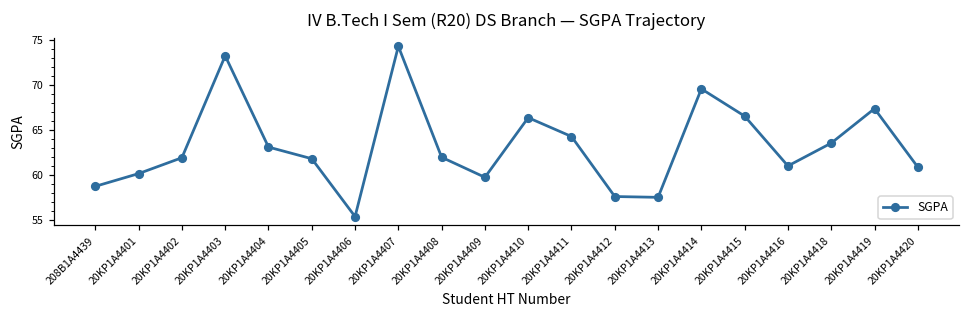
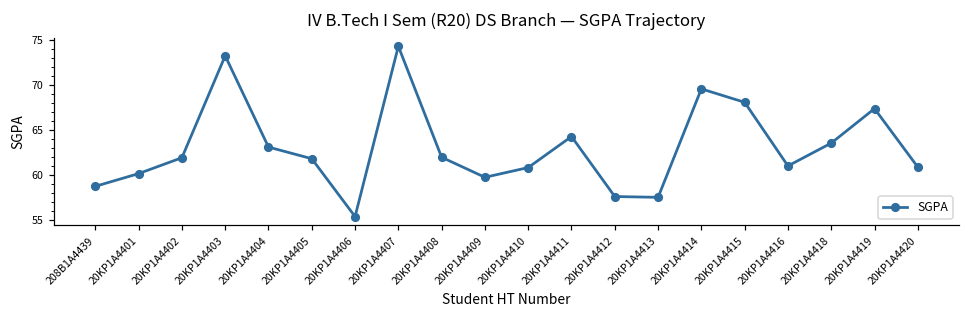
  {
    "208B1A4439": 59,
    "20KP1A4401": 60,
    "20KP1A4402": 62,
    "20KP1A4403": 73,
    "20KP1A4404": 63,
    "20KP1A4405": 62,
    "20KP1A4406": 55,
    "20KP1A4407": 74,
    "20KP1A4408": 62,
    "20KP1A4409": 60,
-   "20KP1A4410": 66,
+   "20KP1A4410": 61,
    "20KP1A4411": 64,
    "20KP1A4412": 58,
    "20KP1A4413": 58,
    "20KP1A4414": 70,
-   "20KP1A4415": 67,
+   "20KP1A4415": 68,
    "20KP1A4416": 61,
    "20KP1A4418": 64,
    "20KP1A4419": 67,
    "20KP1A4420": 61
  }
